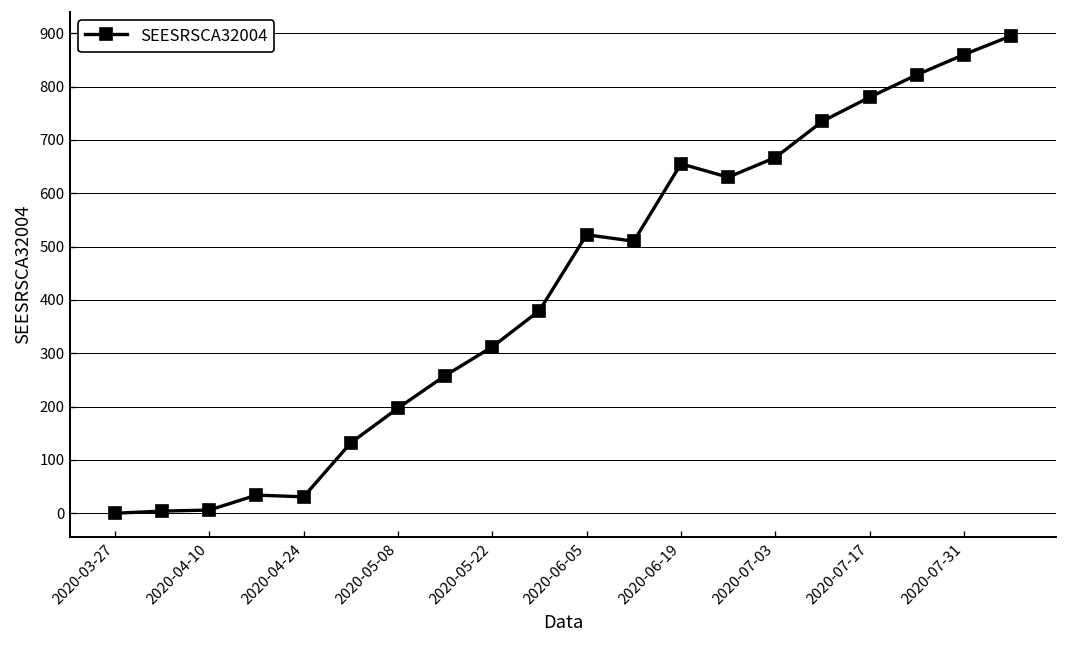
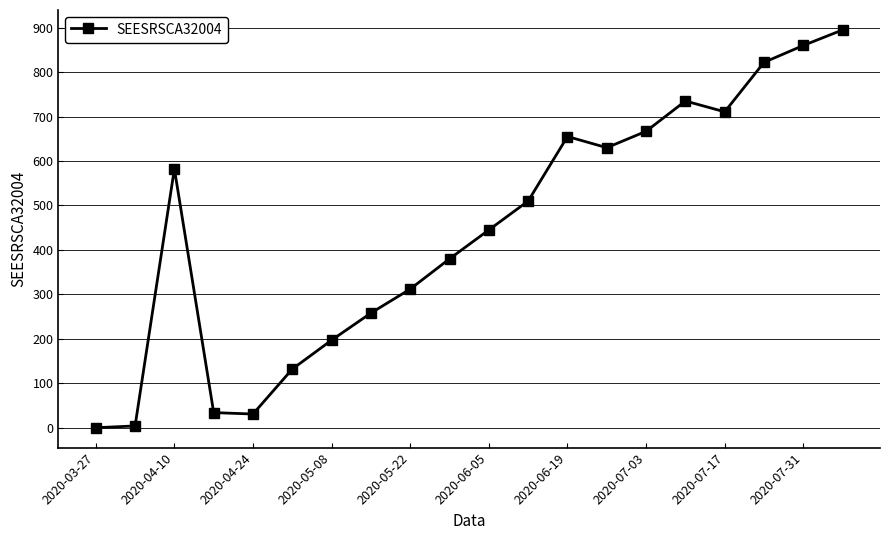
  {
    "2020-03-27": 0,
-   "2020-04-10": 10,
+   "2020-04-10": 580,
    "2020-04-24": 30,
    "2020-05-08": 200,
    "2020-05-22": 310,
-   "2020-06-05": 520,
+   "2020-06-05": 450,
    "2020-06-19": 660,
    "2020-07-03": 670,
-   "2020-07-17": 780,
+   "2020-07-17": 710,
    "2020-07-31": 860
  }
